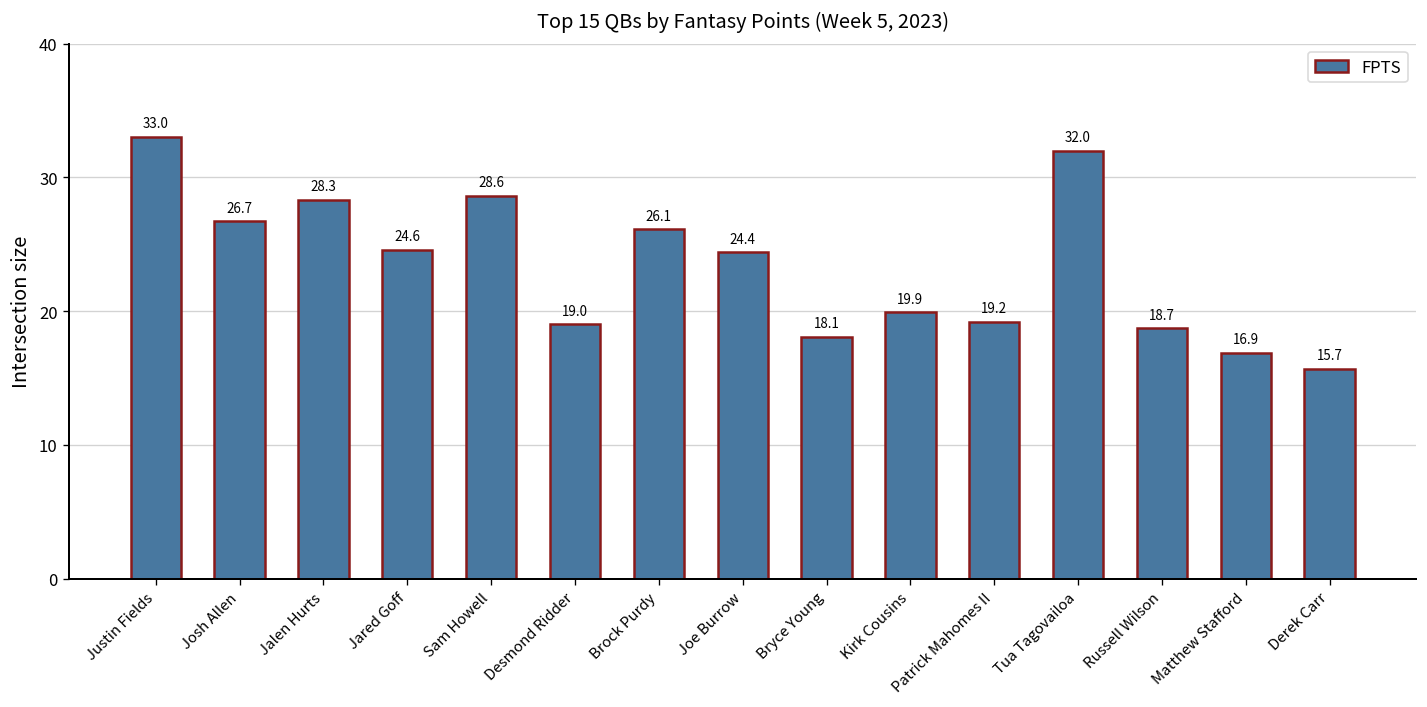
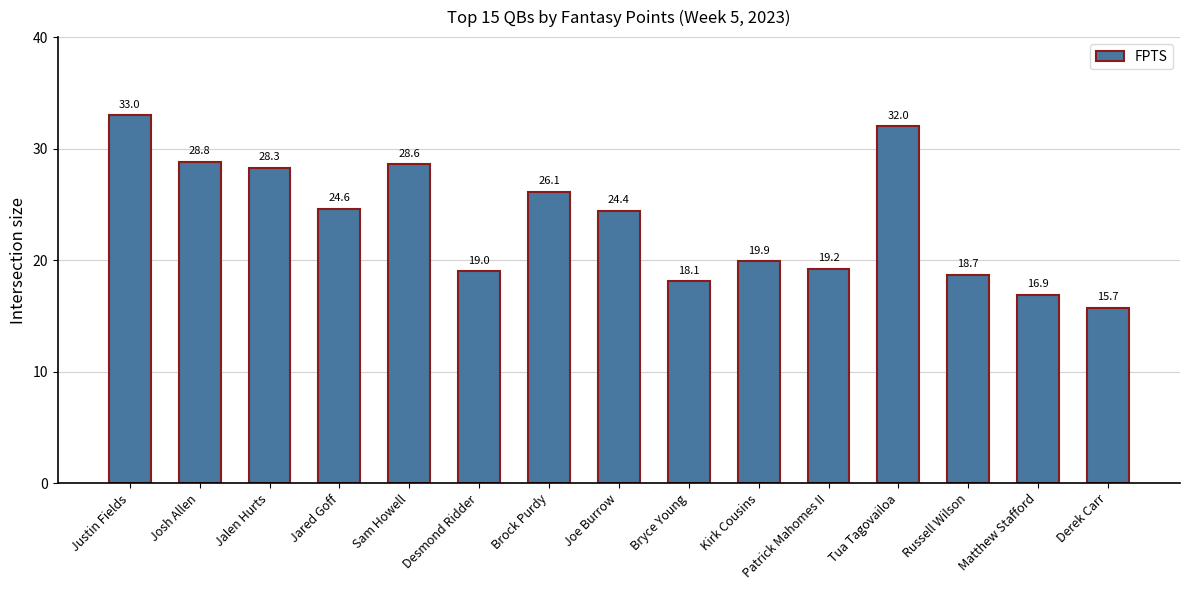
  {
    "Justin Fields": 33.0,
-   "Josh Allen": 26.7,
+   "Josh Allen": 28.8,
    "Jalen Hurts": 28.3,
    "Jared Goff": 24.6,
    "Sam Howell": 28.6,
    "Desmond Ridder": 19.0,
    "Brock Purdy": 26.1,
    "Joe Burrow": 24.4,
    "Bryce Young": 18.1,
    "Kirk Cousins": 19.9,
    "Patrick Mahomes II": 19.2,
    "Tua Tagovailoa": 32.0,
    "Russell Wilson": 18.7,
    "Matthew Stafford": 16.9,
    "Derek Carr": 15.7
  }
